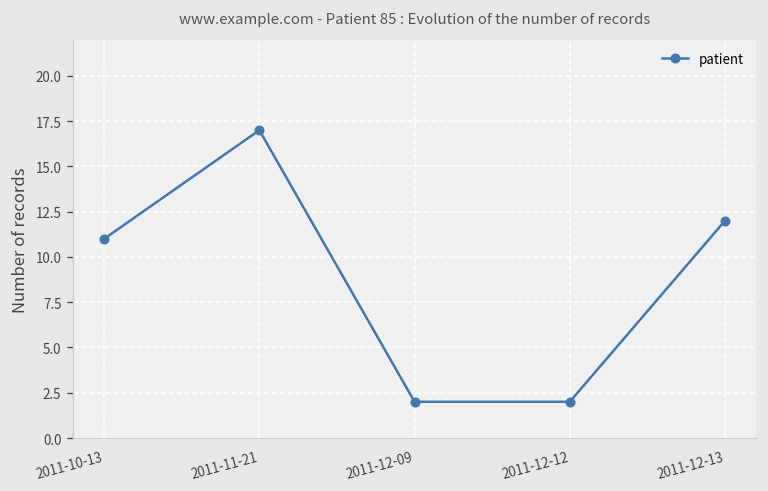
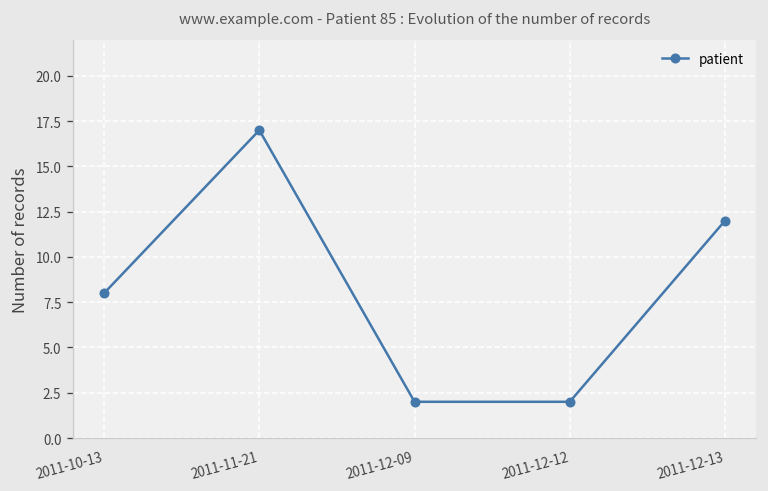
  {
-   "2011-10-13": 11,
+   "2011-10-13": 8,
    "2011-11-21": 17,
    "2011-12-09": 2,
    "2011-12-12": 2,
    "2011-12-13": 12
  }
